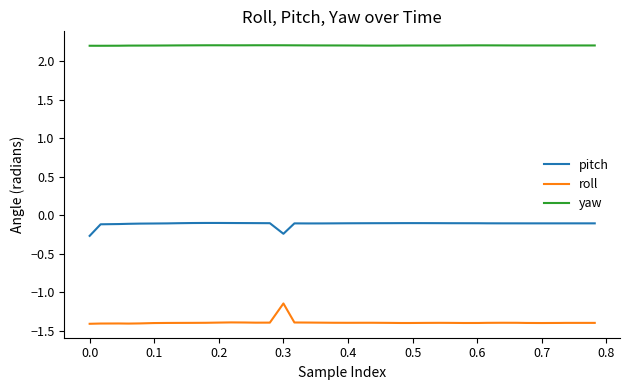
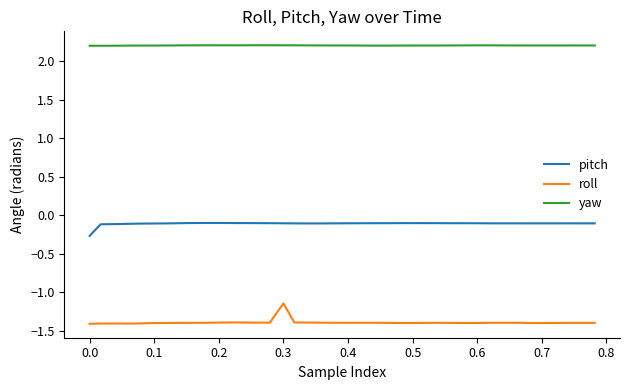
  {
    "pitch": {
      "0.0": -0.3,
-     "0.3": -0.2
+     "0.3": -0.1
    },
    "roll": {
      "0.0": -1.4,
      "0.3": -1.1
    },
    "yaw": {
      "0.0": 2.2,
      "0.3": 2.2
    }
  }
